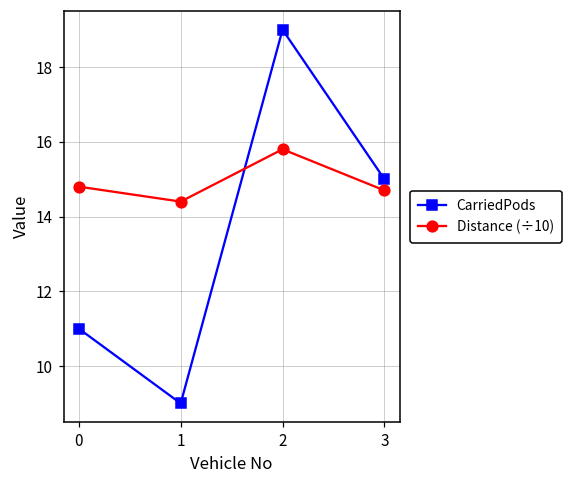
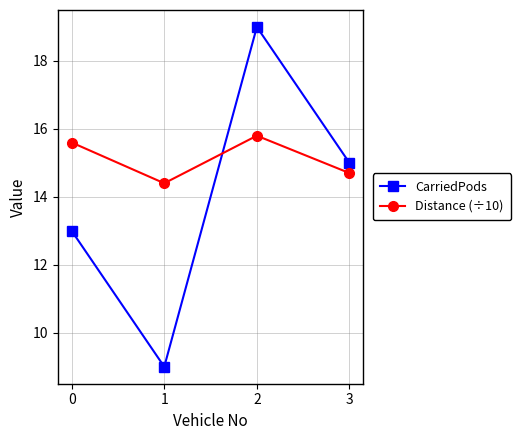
  {
    "CarriedPods": {
-     "0": 11,
+     "0": 13,
      "1": 9,
      "2": 19,
      "3": 15
    },
    "Distance (÷10)": {
-     "0": 14.8,
+     "0": 15.6,
      "1": 14.4,
      "2": 15.8,
      "3": 14.7
    }
  }
